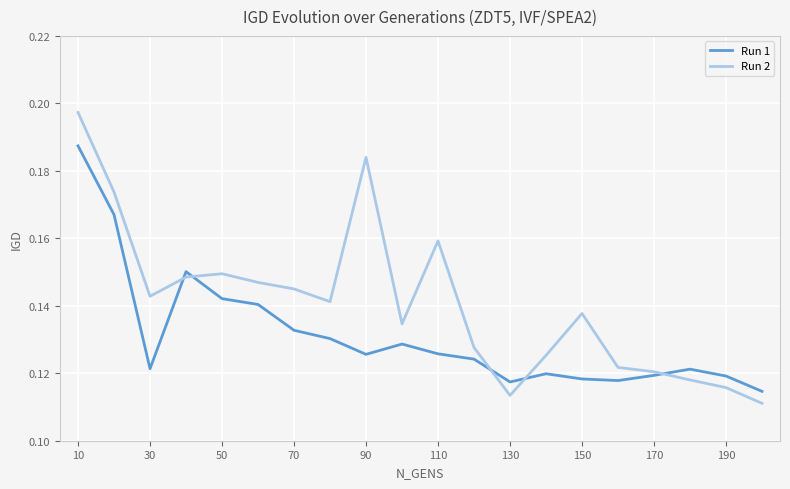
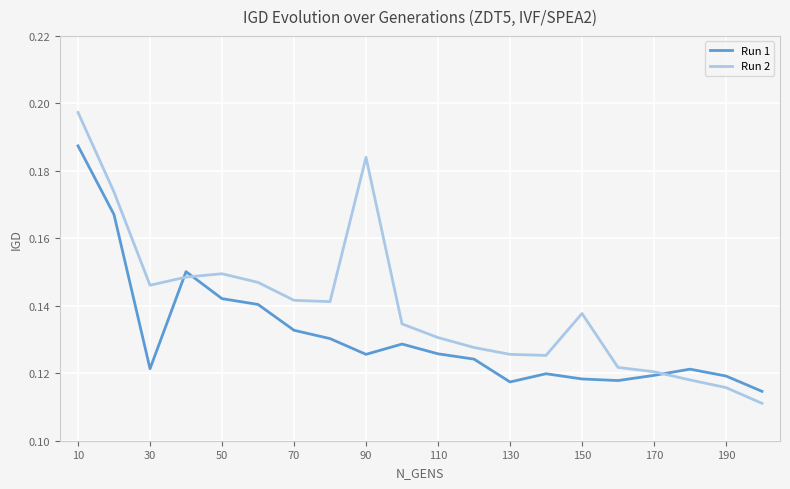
  {
    "Run 1": {
      "10": 0.187,
      "30": 0.121,
      "50": 0.142,
      "70": 0.133,
      "90": 0.126,
      "110": 0.126,
      "130": 0.117,
      "150": 0.118,
      "170": 0.119,
      "190": 0.119
    },
    "Run 2": {
      "10": 0.197,
-     "30": 0.143,
+     "30": 0.146,
      "50": 0.149,
-     "70": 0.145,
+     "70": 0.142,
      "90": 0.184,
-     "110": 0.159,
-     "130": 0.113,
+     "110": 0.131,
+     "130": 0.126,
      "150": 0.138,
      "170": 0.120,
      "190": 0.116
    }
  }
